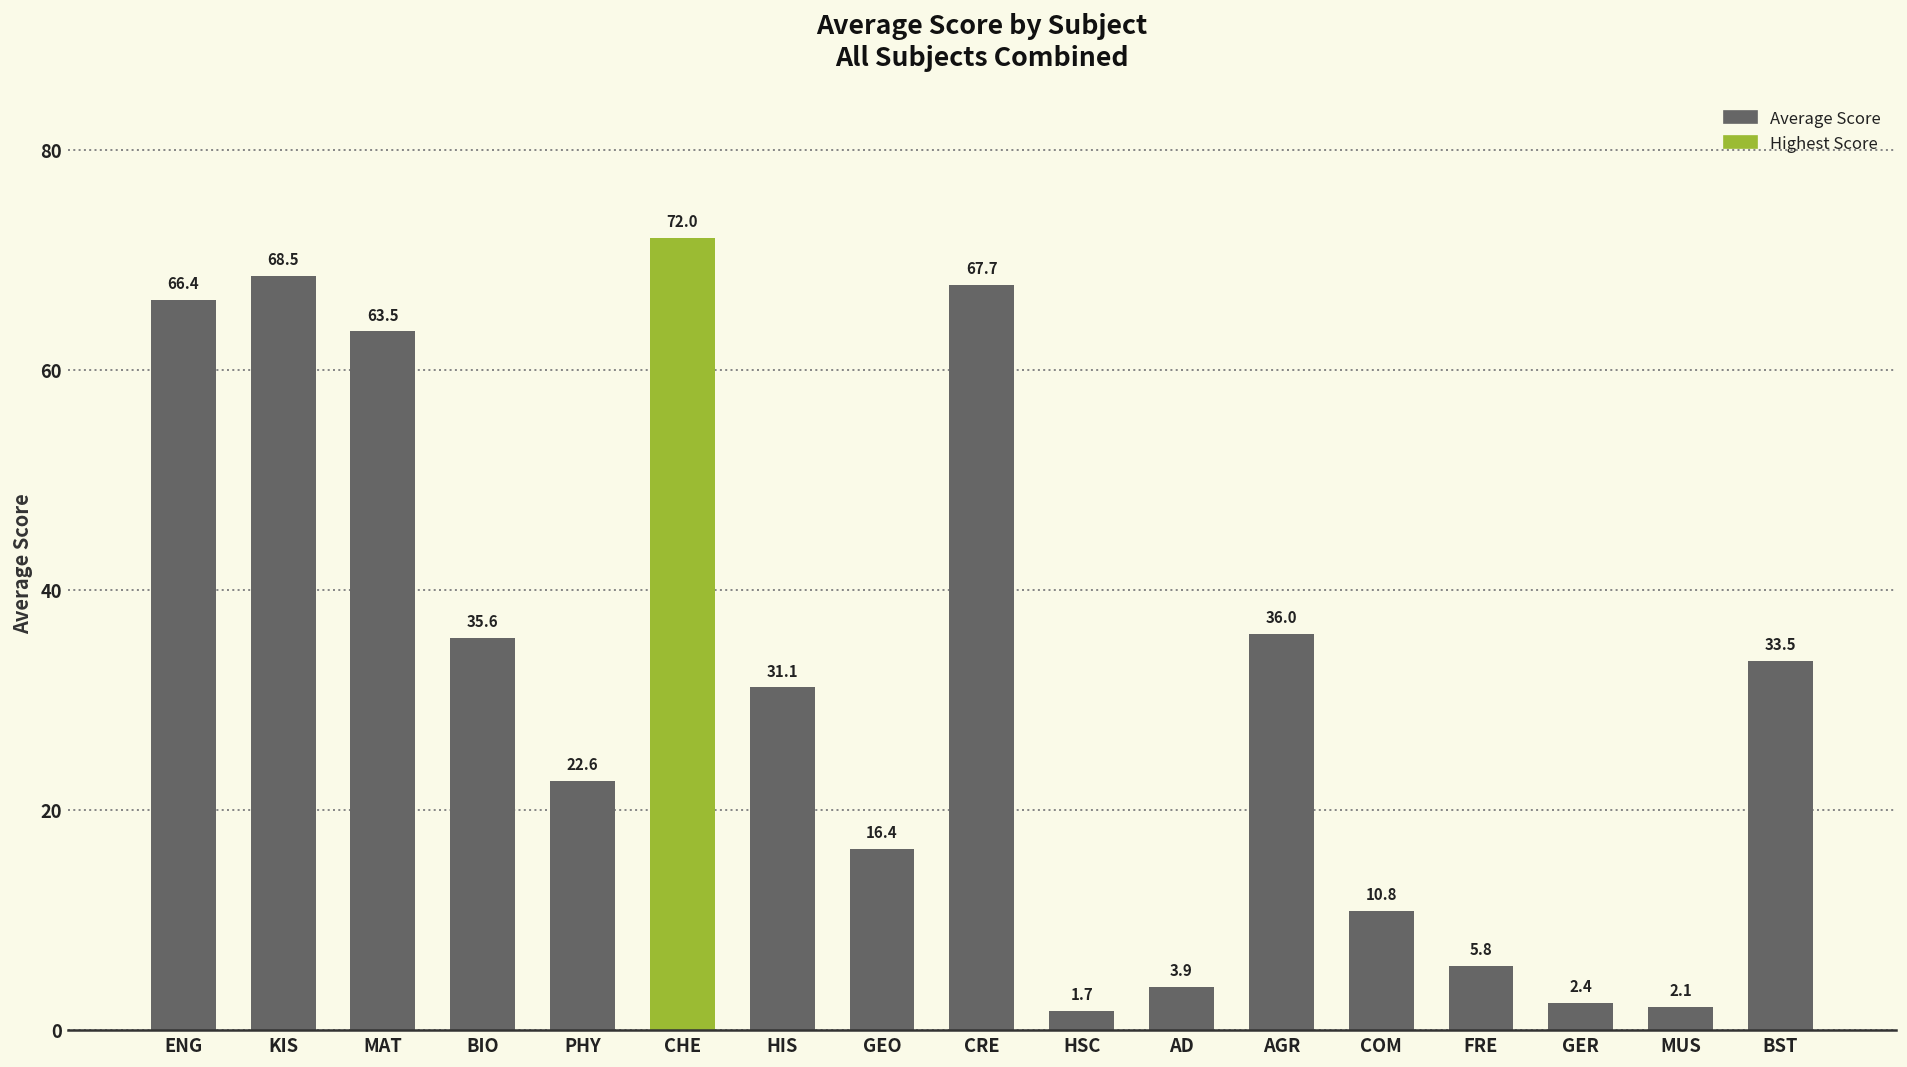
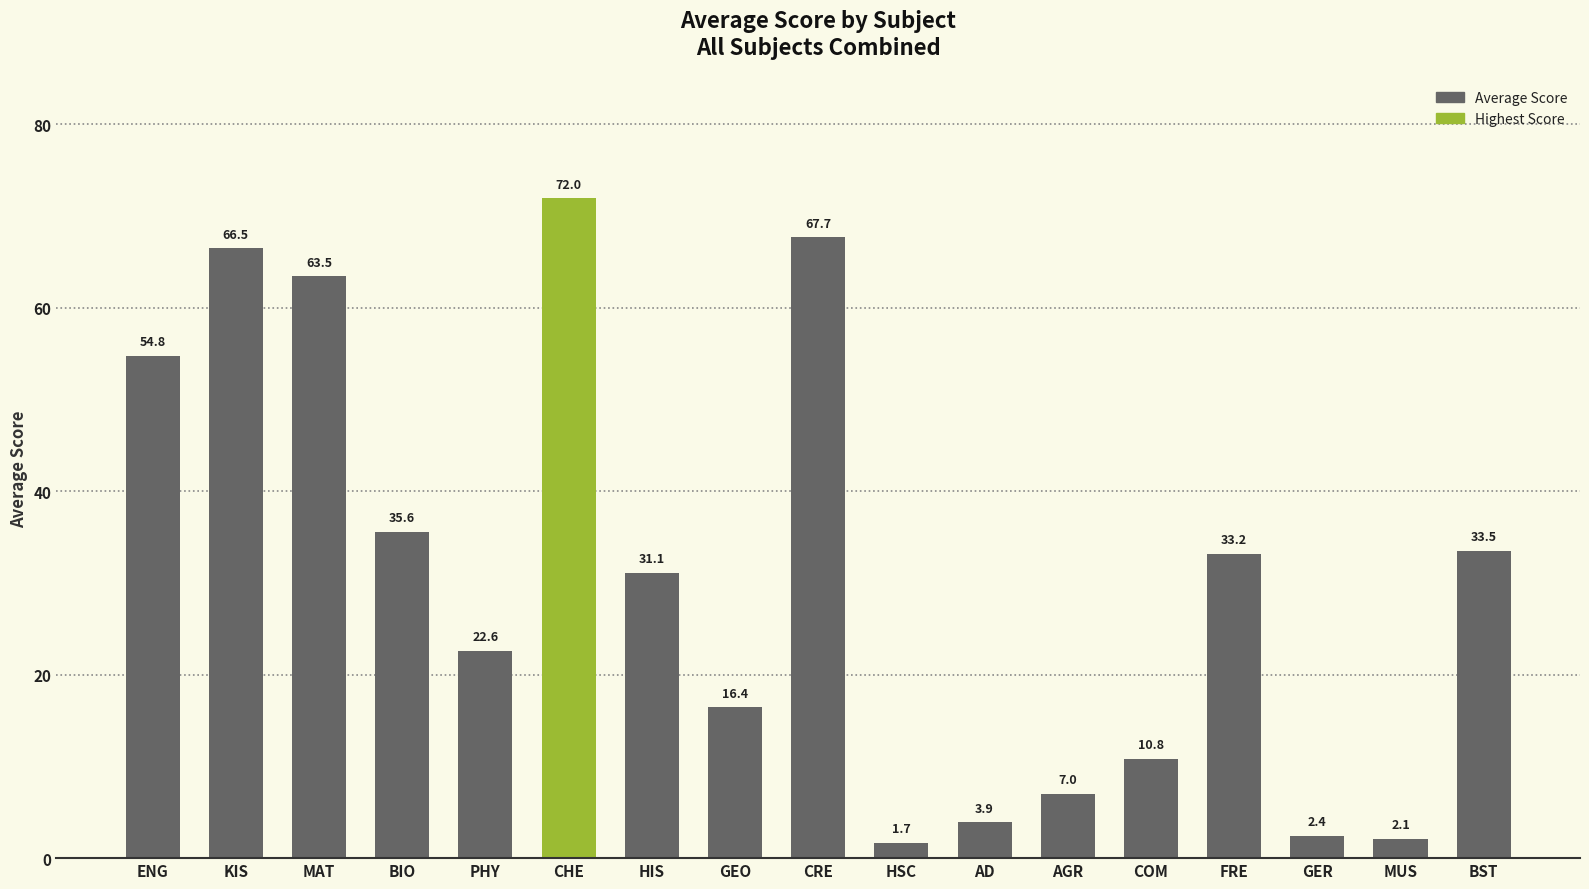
  {
-   "ENG": 66.4,
-   "KIS": 68.5,
+   "ENG": 54.8,
+   "KIS": 66.5,
    "MAT": 63.5,
    "BIO": 35.6,
    "PHY": 22.6,
    "CHE": 72.0,
    "HIS": 31.1,
    "GEO": 16.4,
    "CRE": 67.7,
    "HSC": 1.7,
    "AD": 3.9,
-   "AGR": 36.0,
+   "AGR": 7.0,
    "COM": 10.8,
-   "FRE": 5.8,
+   "FRE": 33.2,
    "GER": 2.4,
    "MUS": 2.1,
    "BST": 33.5
  }
